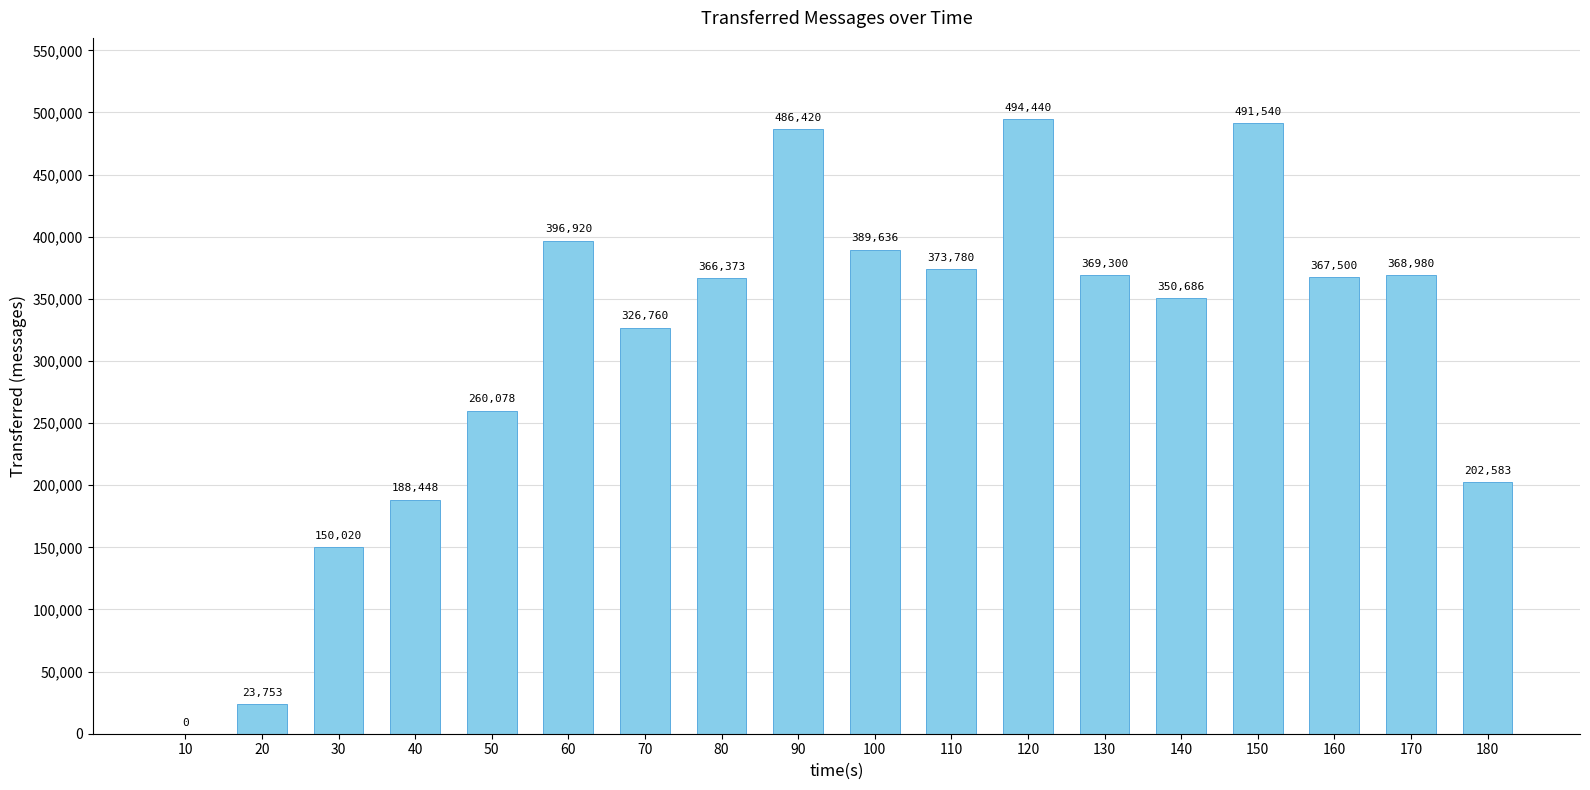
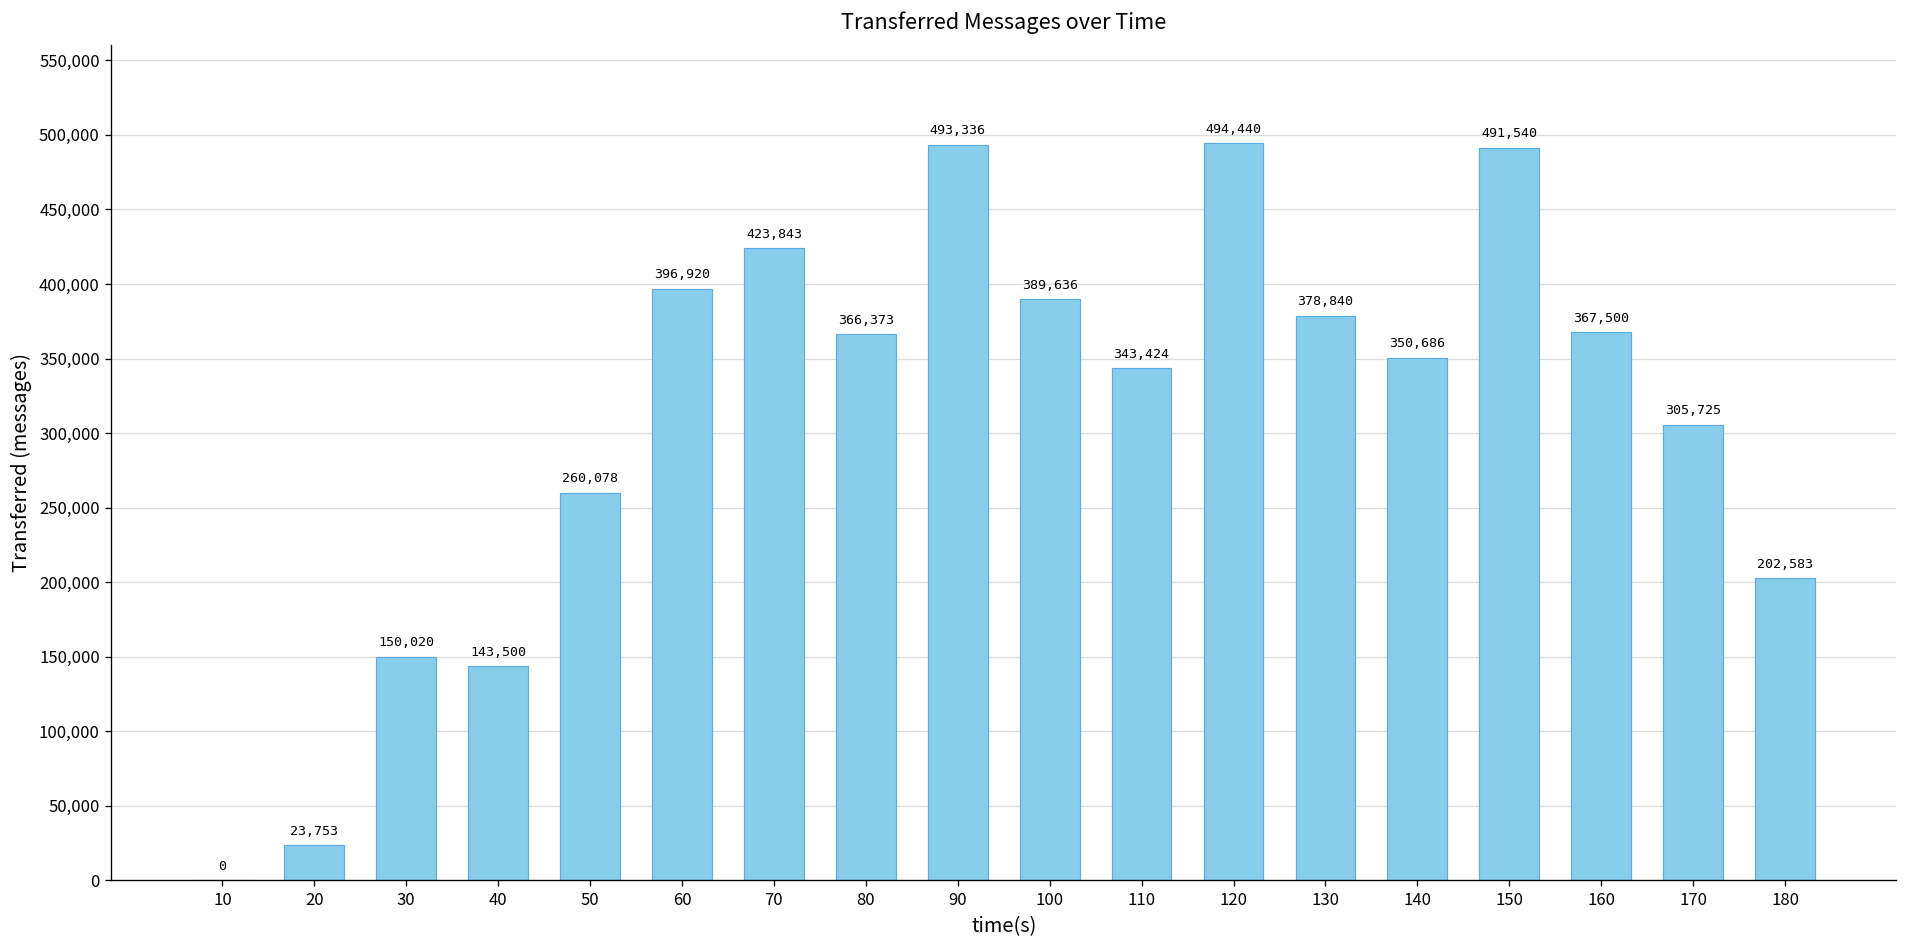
  {
    "10": "0",
    "20": "23,753",
    "30": "150,020",
-   "40": "188,448",
+   "40": "143,500",
    "50": "260,078",
    "60": "396,920",
-   "70": "326,760",
+   "70": "423,843",
    "80": "366,373",
-   "90": "486,420",
+   "90": "493,336",
    "100": "389,636",
-   "110": "373,780",
+   "110": "343,424",
    "120": "494,440",
-   "130": "369,300",
+   "130": "378,840",
    "140": "350,686",
    "150": "491,540",
    "160": "367,500",
-   "170": "368,980",
+   "170": "305,725",
    "180": "202,583"
  }
